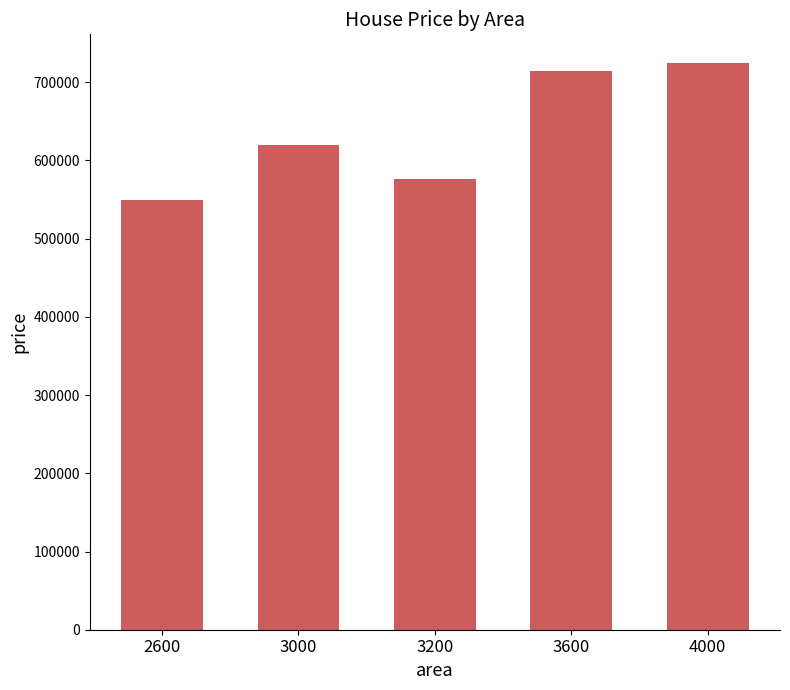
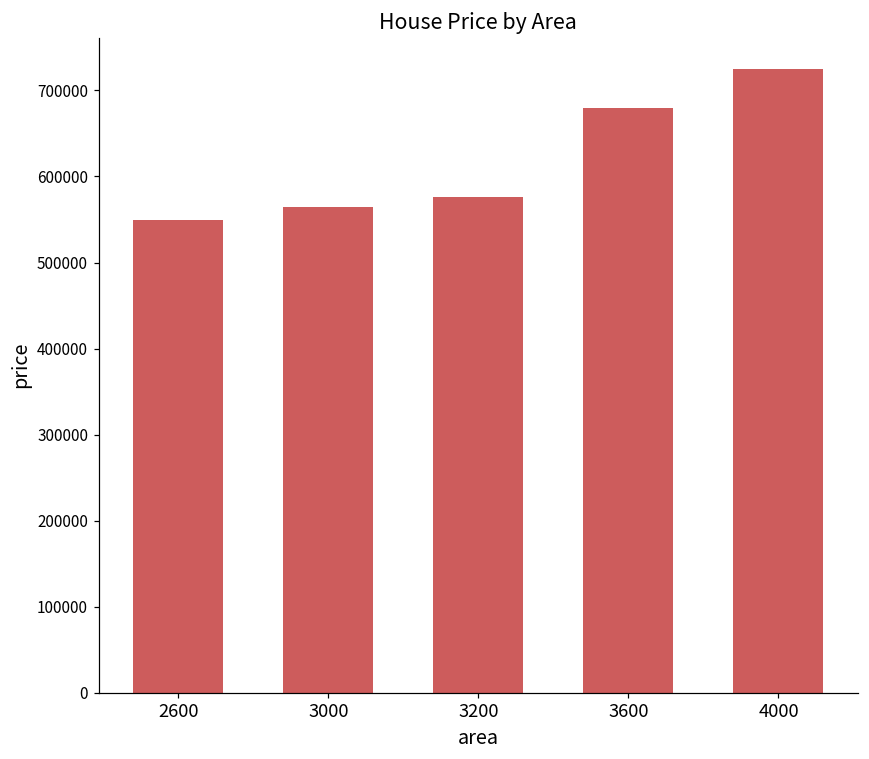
  {
    "2600": 550000,
-   "3000": 620000,
+   "3000": 570000,
    "3200": 580000,
-   "3600": 710000,
+   "3600": 680000,
    "4000": 730000
  }
